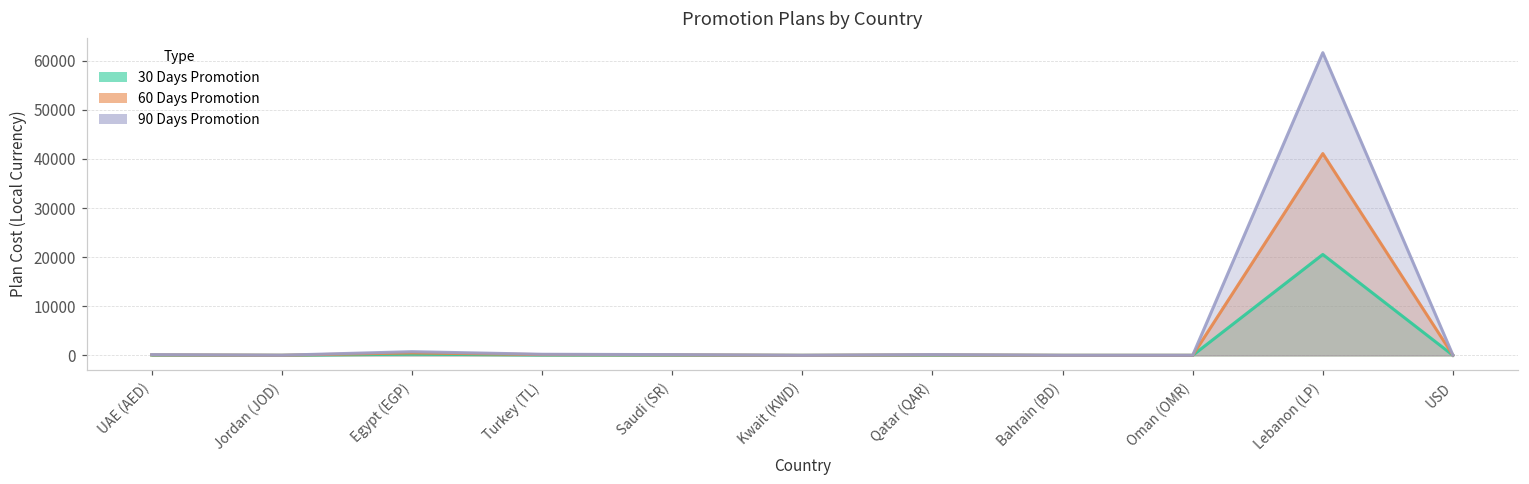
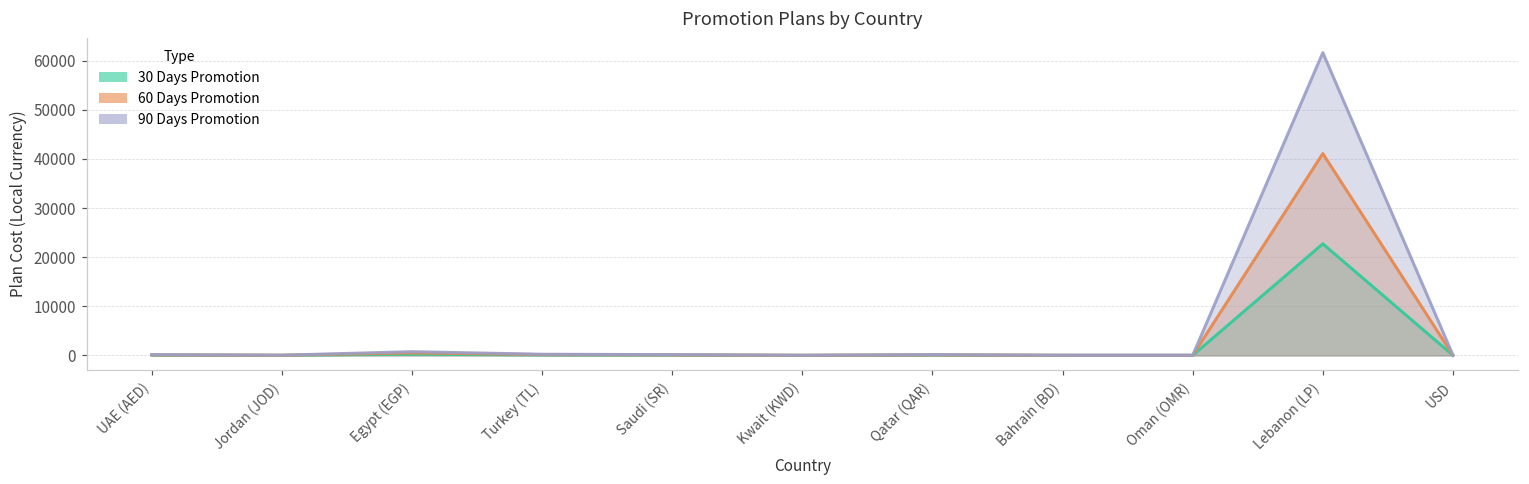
  {
    "30 Days Promotion": {
-     "Lebanon (LP)": 21000
+     "Lebanon (LP)": 23000
    },
    "60 Days Promotion": {
      "Lebanon (LP)": 41000
    },
    "90 Days Promotion": {
      "Lebanon (LP)": 62000
    }
  }
